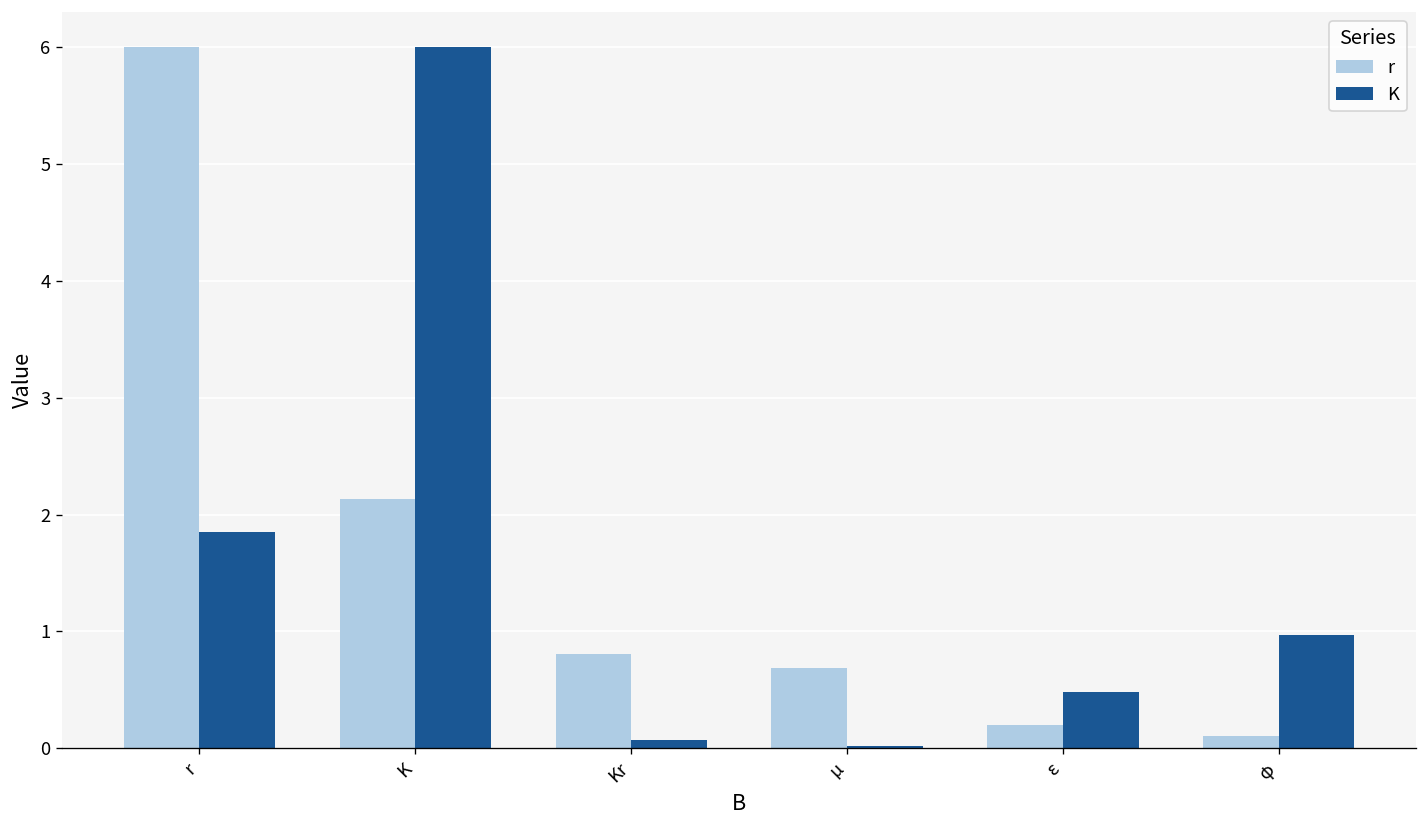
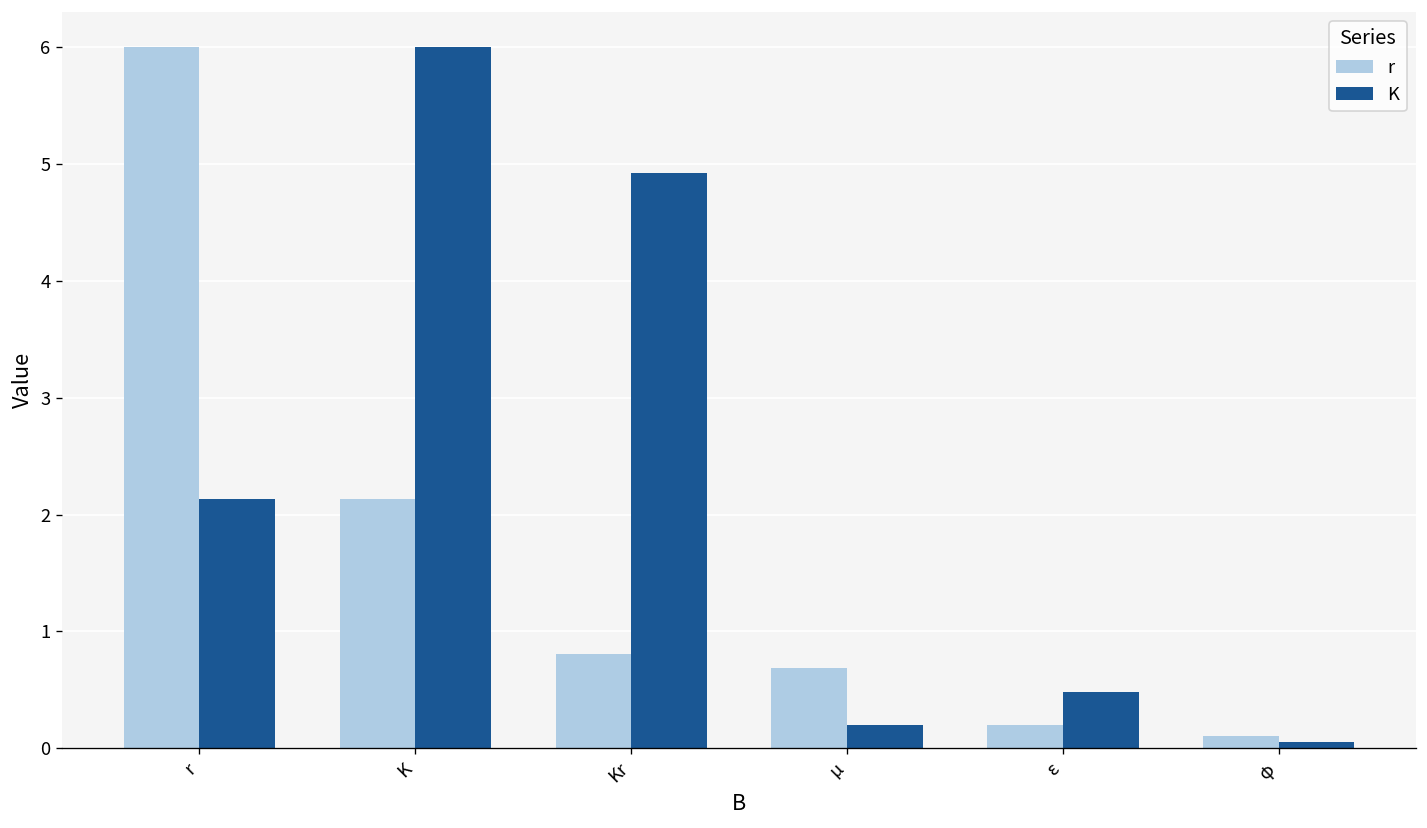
  {
    "r": {
      "r": 6.0,
      "K": 2.1,
      "Kr": 0.8,
      "µ": 0.7,
      "ε": 0.2,
      "φ": 0.1
    },
    "K": {
-     "r": 1.8,
+     "r": 2.1,
      "K": 6.0,
-     "Kr": 0.1,
-     "µ": 0.0,
+     "Kr": 4.9,
+     "µ": 0.2,
      "ε": 0.5,
-     "φ": 1.0
+     "φ": 0.1
    }
  }
